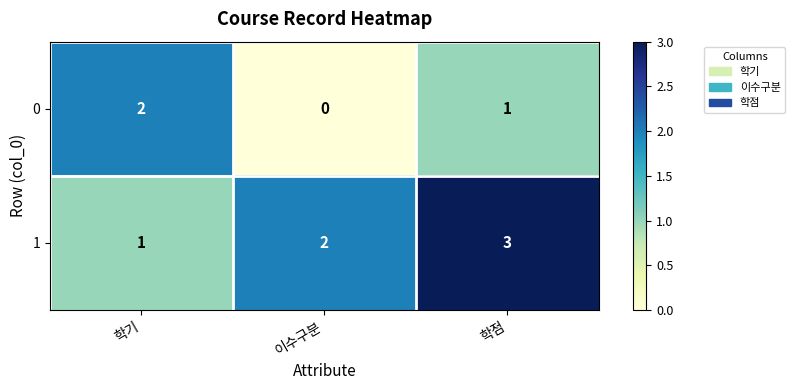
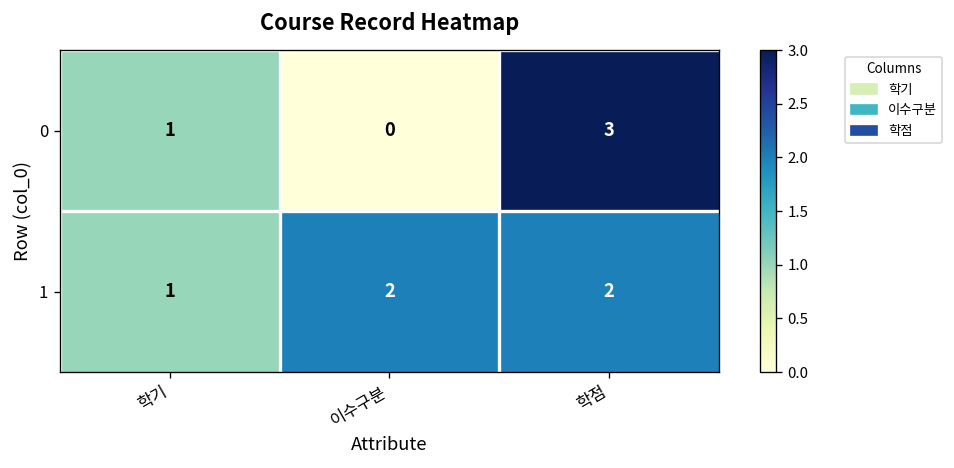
  {
    "0": {
-     "학기": 2,
+     "학기": 1,
      "이수구분": 0,
-     "학점": 1
+     "학점": 3
    },
    "1": {
      "학기": 1,
      "이수구분": 2,
-     "학점": 3
+     "학점": 2
    }
  }
